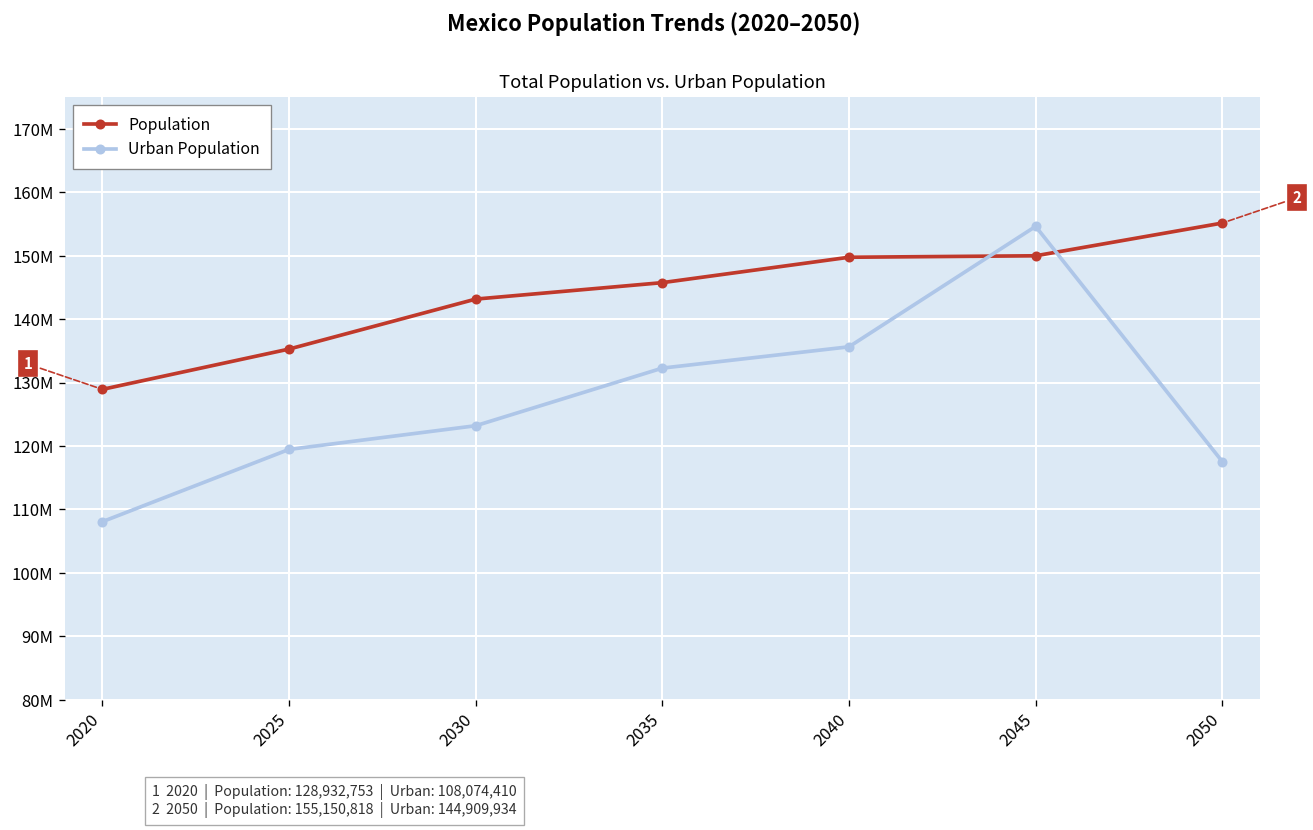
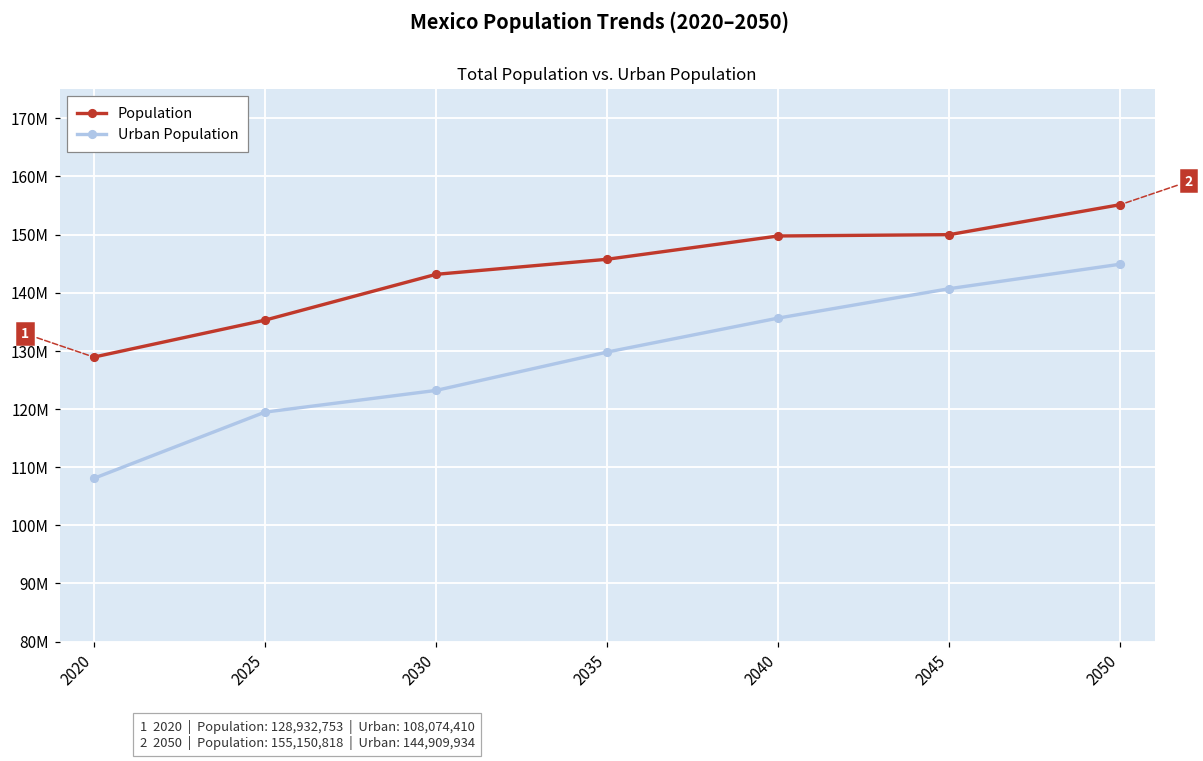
  {
    "Population": {
      "2020": 129000000,
      "2025": 135000000,
      "2030": 143000000,
      "2035": 146000000,
      "2040": 150000000,
      "2045": 150000000,
      "2050": 155000000
    },
    "Urban Population": {
      "2020": 108000000,
      "2025": 119000000,
      "2030": 123000000,
-     "2035": 132000000,
+     "2035": 130000000,
      "2040": 136000000,
-     "2045": 155000000,
-     "2050": 118000000
+     "2045": 141000000,
+     "2050": 145000000
    }
  }
